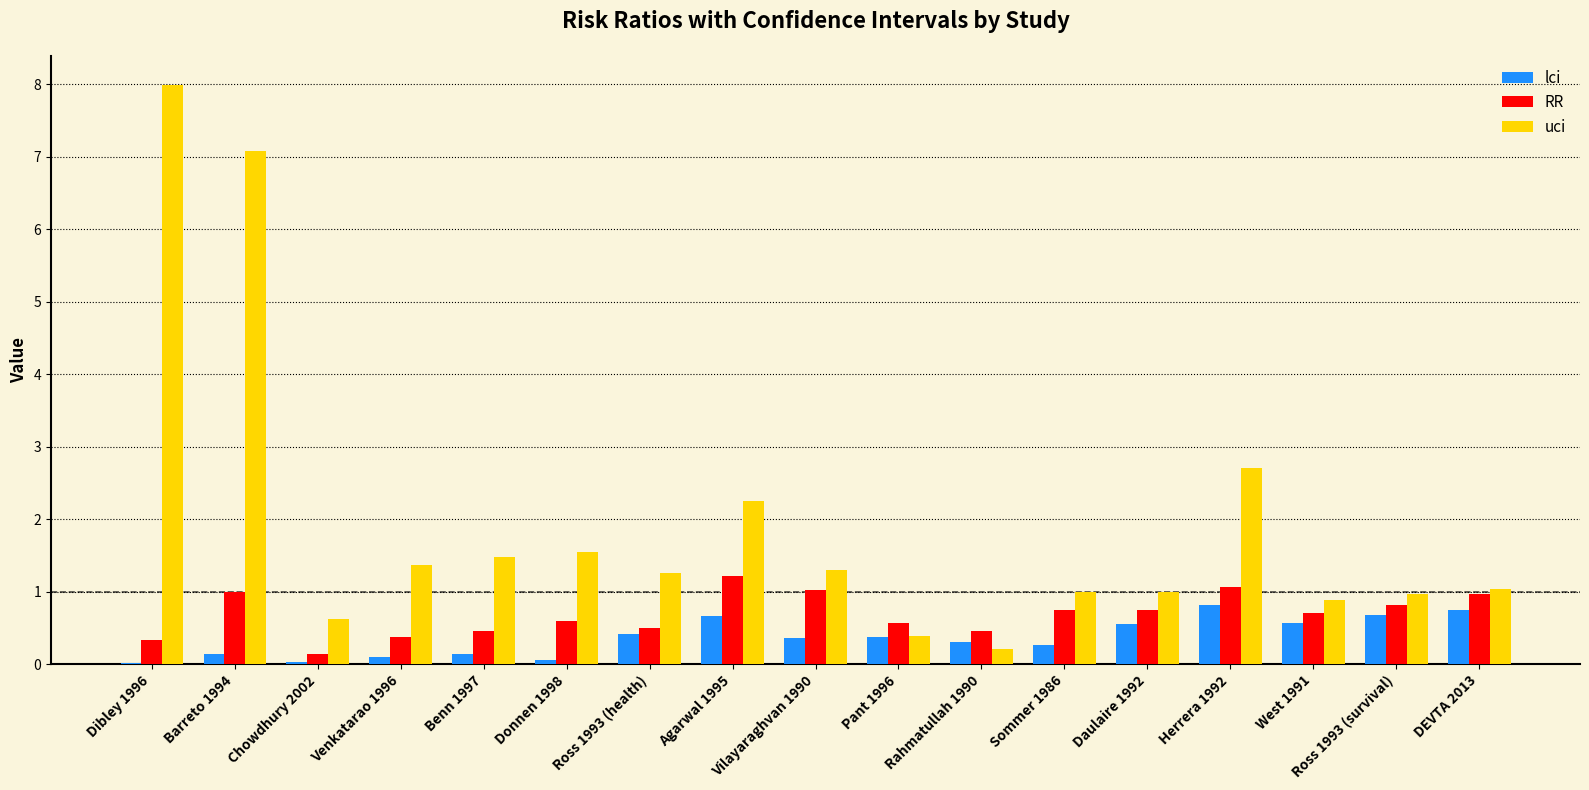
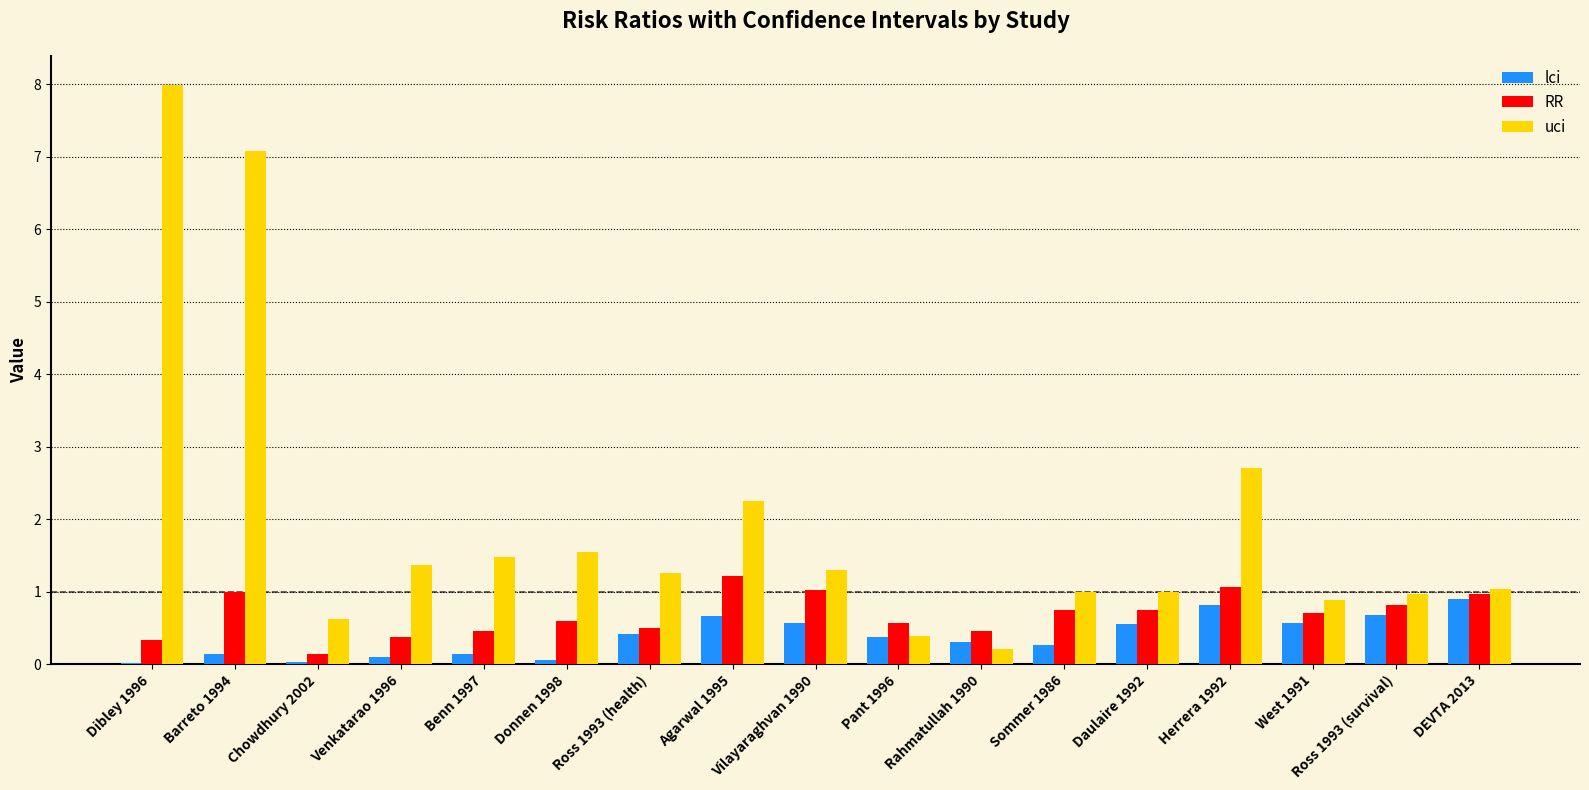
  {
    "lci": {
      "Barreto 1994": 0.1,
      "Venkatarao 1996": 0.1,
      "Benn 1997": 0.1,
      "Donnen 1998": 0.1,
      "Ross 1993 (health)": 0.4,
      "Agarwal 1995": 0.7,
-     "Vilayaraghvan 1990": 0.4,
+     "Vilayaraghvan 1990": 0.6,
      "Pant 1996": 0.4,
      "Rahmatullah 1990": 0.3,
      "Sommer 1986": 0.3,
      "Daulaire 1992": 0.6,
      "Herrera 1992": 0.8,
      "West 1991": 0.6,
      "Ross 1993 (survival)": 0.7,
-     "DEVTA 2013": 0.8
+     "DEVTA 2013": 0.9
    },
    "RR": {
      "Dibley 1996": 0.3,
      "Barreto 1994": 1.0,
      "Chowdhury 2002": 0.1,
      "Venkatarao 1996": 0.4,
      "Benn 1997": 0.5,
      "Donnen 1998": 0.6,
      "Ross 1993 (health)": 0.5,
      "Agarwal 1995": 1.2,
      "Vilayaraghvan 1990": 1.0,
      "Pant 1996": 0.6,
      "Rahmatullah 1990": 0.5,
      "Sommer 1986": 0.7,
      "Daulaire 1992": 0.7,
      "Herrera 1992": 1.1,
      "West 1991": 0.7,
      "Ross 1993 (survival)": 0.8,
      "DEVTA 2013": 1.0
    },
    "uci": {
      "Dibley 1996": 8.0,
      "Barreto 1994": 7.1,
      "Chowdhury 2002": 0.6,
      "Venkatarao 1996": 1.4,
      "Benn 1997": 1.5,
      "Donnen 1998": 1.6,
      "Ross 1993 (health)": 1.3,
      "Agarwal 1995": 2.3,
      "Vilayaraghvan 1990": 1.3,
      "Pant 1996": 0.4,
      "Rahmatullah 1990": 0.2,
      "Sommer 1986": 1.0,
      "Daulaire 1992": 1.0,
      "Herrera 1992": 2.7,
      "West 1991": 0.9,
      "Ross 1993 (survival)": 1.0,
      "DEVTA 2013": 1.0
    }
  }
